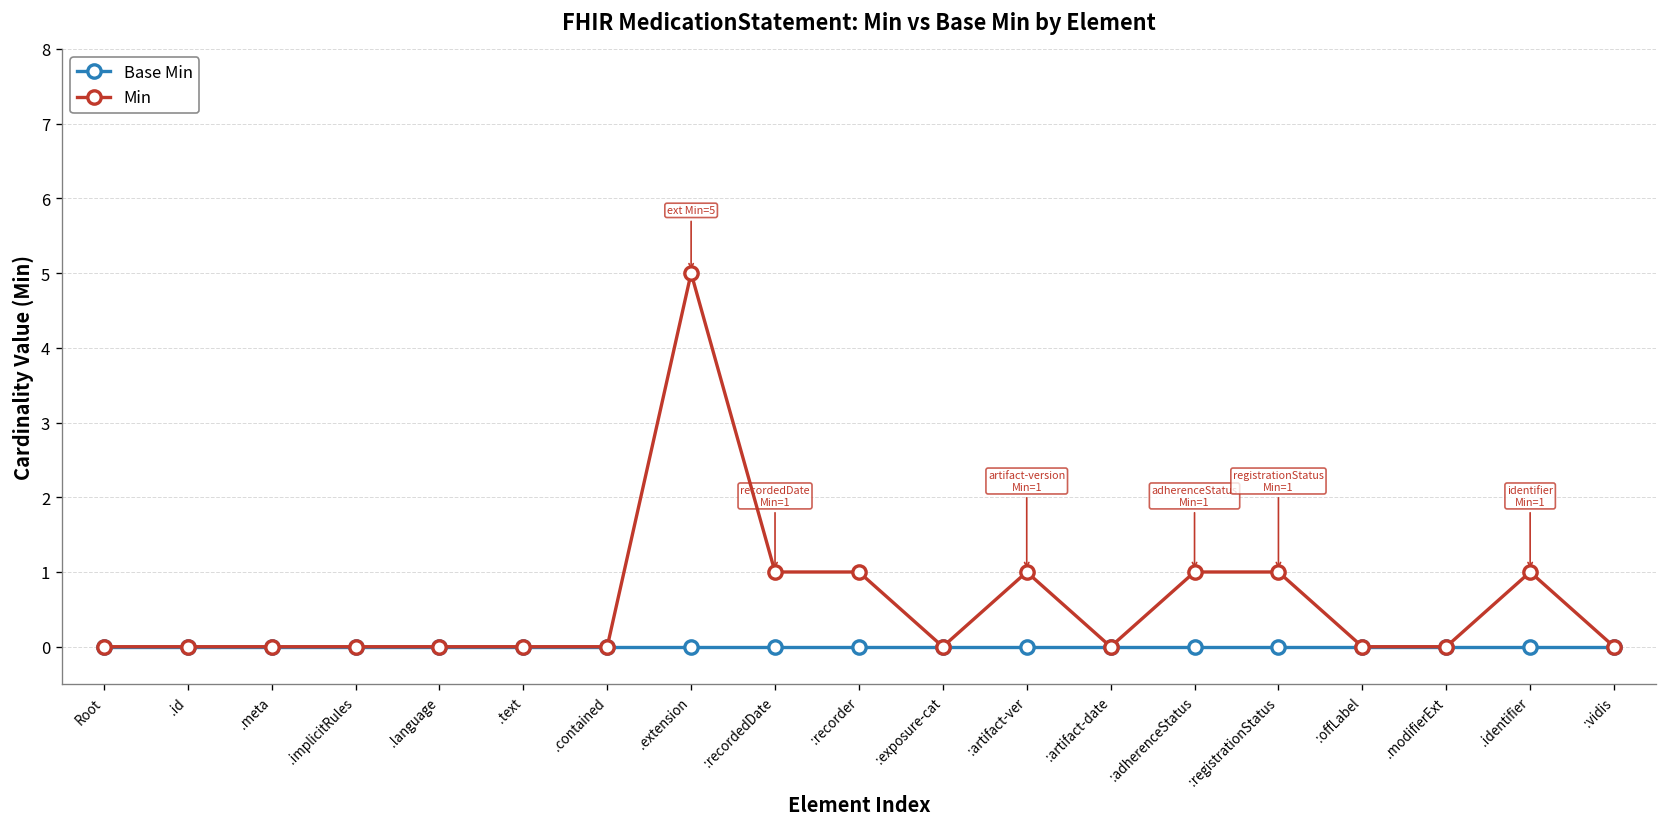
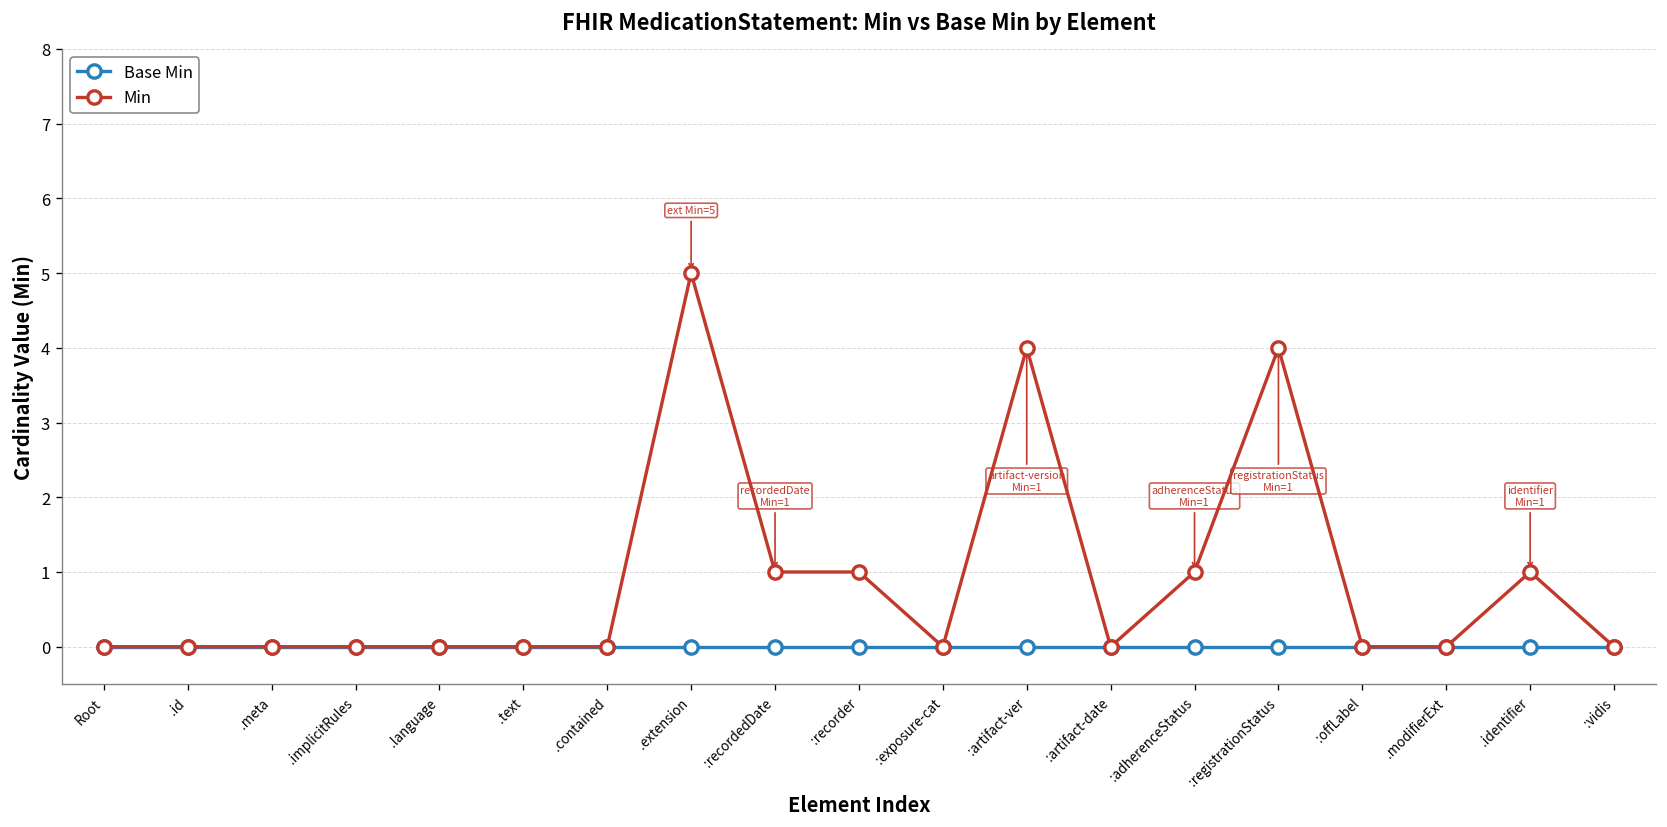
  {
    "Base Min": {
      ".extension": 0,
      ":recordedDate": 0,
      ":recorder": 0,
      ":artifact-ver": 0,
      ":adherenceStatus": 0,
      ":registrationStatus": 0,
      ".identifier": 0
    },
    "Min": {
      ":recorder": 1,
-     ":artifact-ver": 1,
-     ":registrationStatus": 1
+     ":artifact-ver": 4,
+     ":registrationStatus": 4
    }
  }
